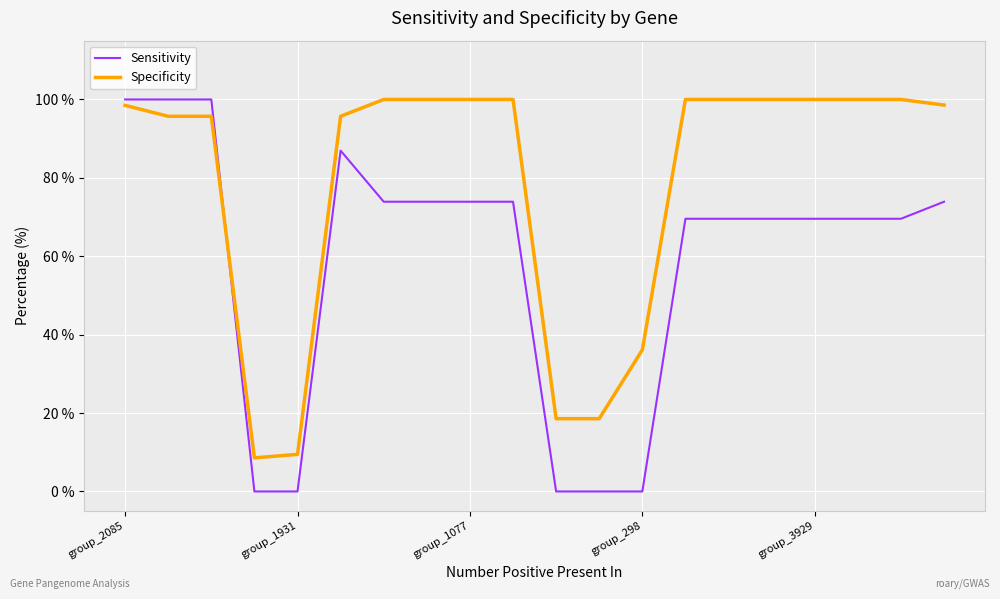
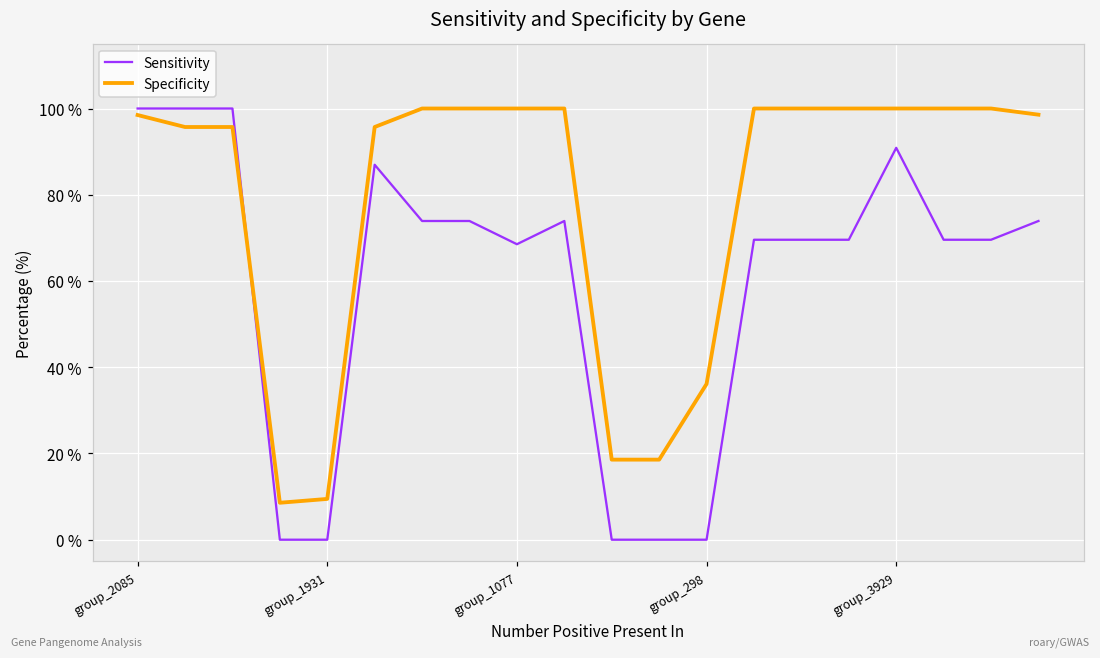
  {
    "Sensitivity": {
      "group_2085": "100 %",
      "group_1931": "0 %",
-     "group_1077": "74 %",
+     "group_1077": "69 %",
      "group_298": "0 %",
-     "group_3929": "70 %"
+     "group_3929": "91 %"
    },
    "Specificity": {
      "group_2085": "98 %",
      "group_1931": "9 %",
      "group_1077": "100 %",
      "group_298": "36 %",
      "group_3929": "100 %"
    }
  }
